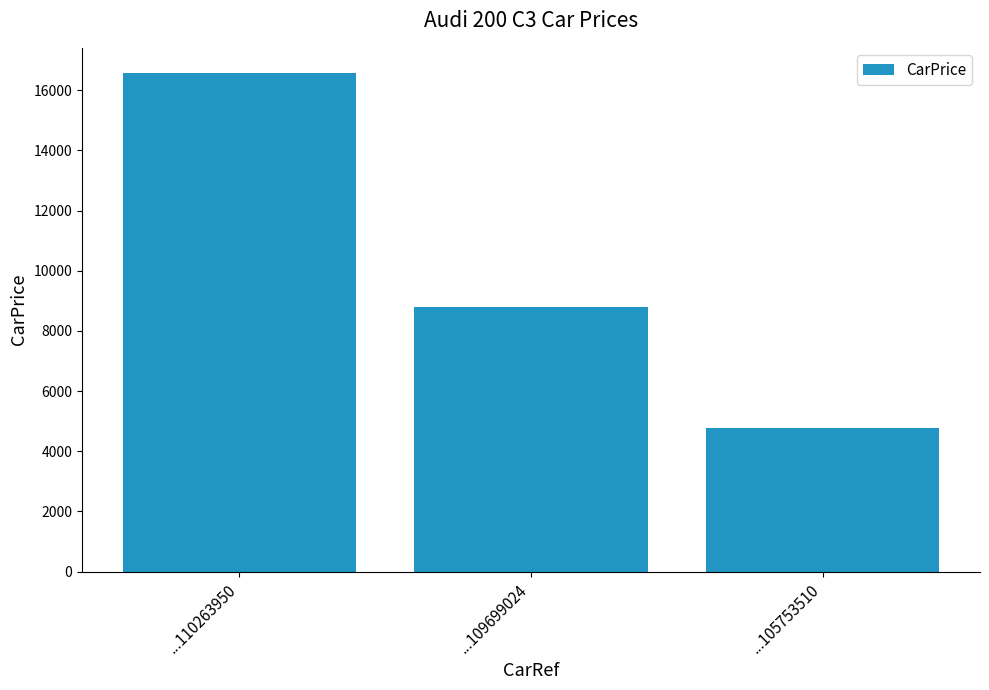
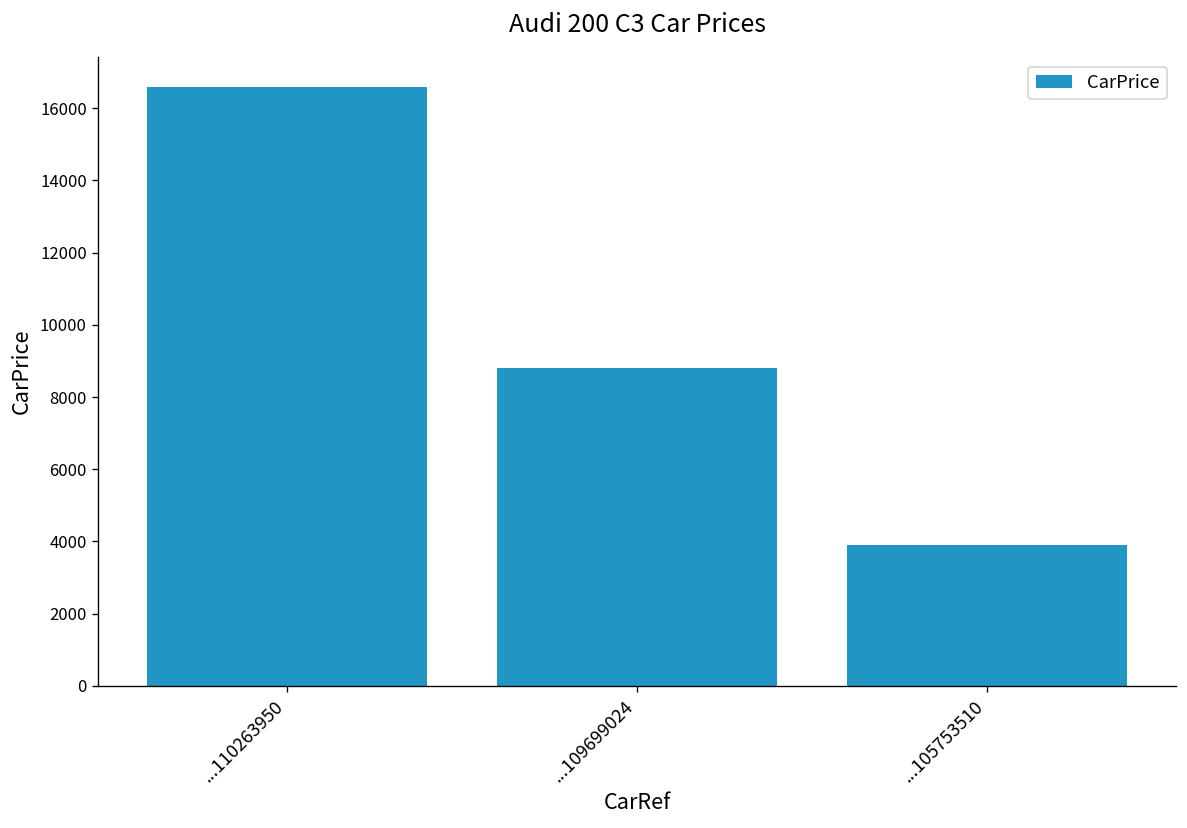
  {
    "...110263950": 16600,
    "...109699024": 8800,
-   "...105753510": 4800
+   "...105753510": 3900
  }
